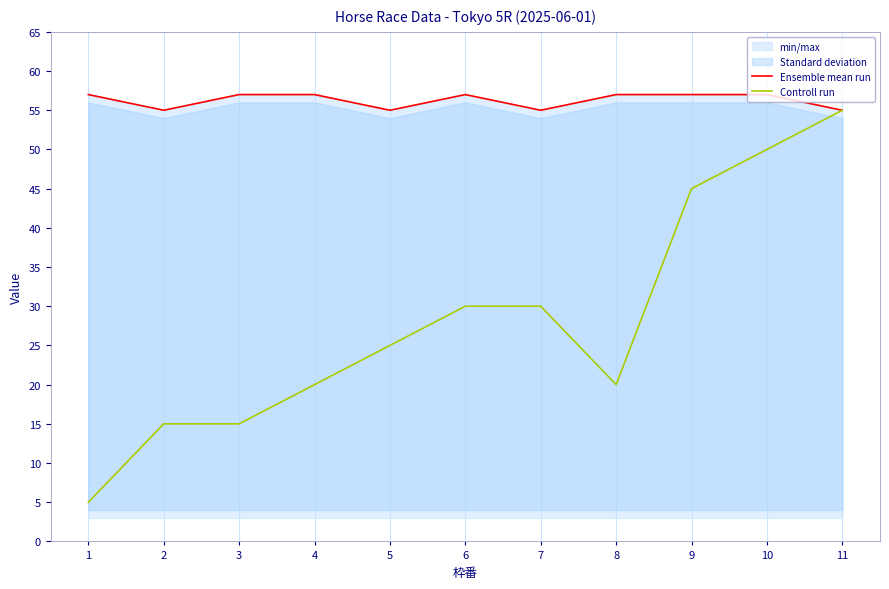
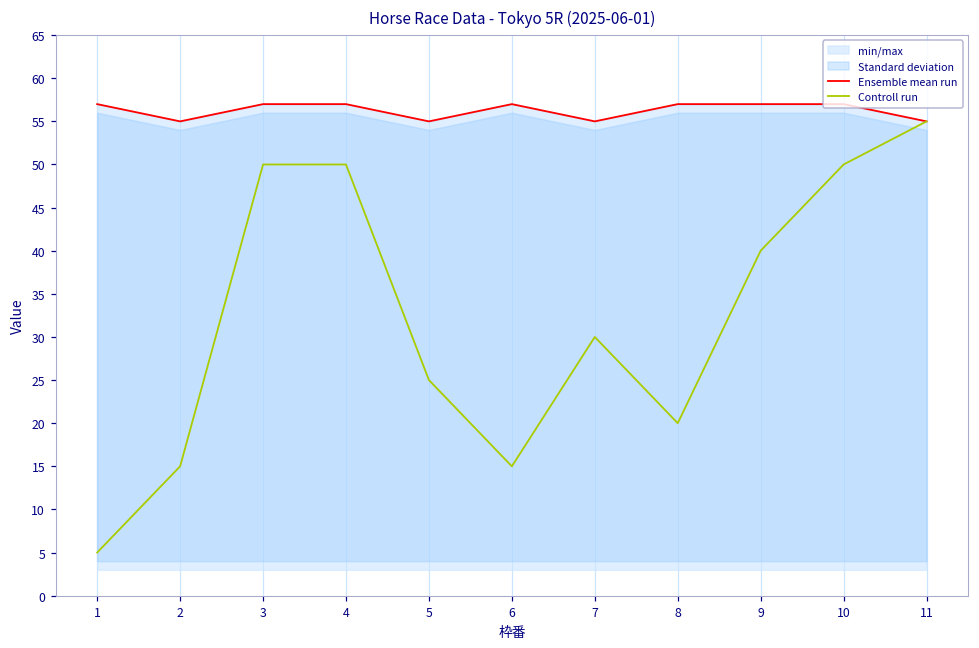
  {
    "Controll run": {
      "1": 5,
      "2": 15,
-     "3": 15,
-     "4": 20,
+     "3": 50,
+     "4": 50,
      "5": 25,
-     "6": 30,
+     "6": 15,
      "7": 30,
      "8": 20,
-     "9": 45,
+     "9": 40,
      "10": 50
    }
  }
